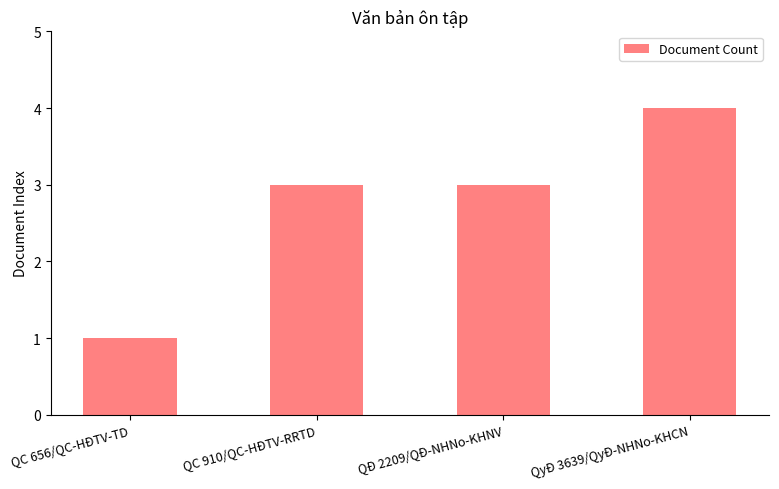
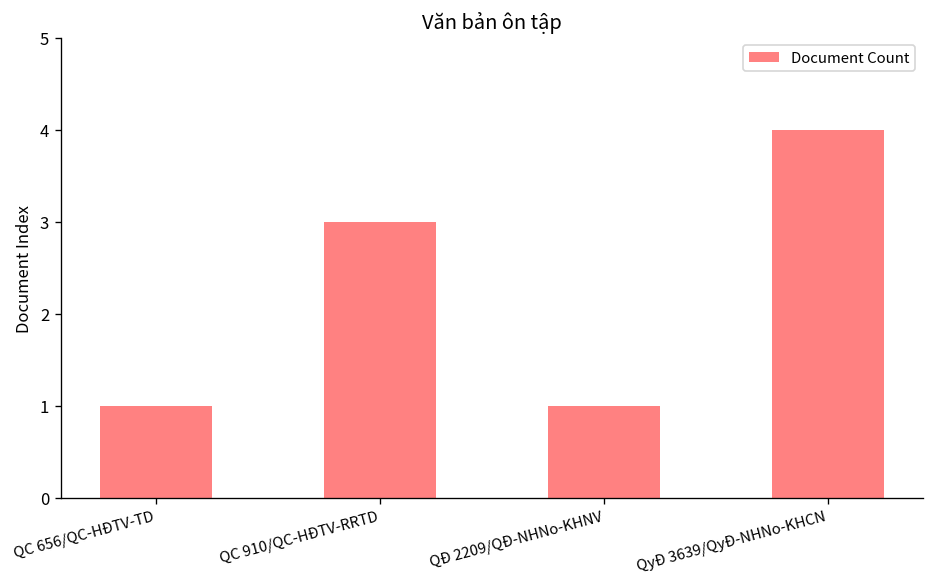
  {
    "QC 656/QC-HĐTV-TD": 1,
    "QC 910/QC-HĐTV-RRTD": 3,
-   "QĐ 2209/QĐ-NHNo-KHNV": 3,
+   "QĐ 2209/QĐ-NHNo-KHNV": 1,
    "QyĐ 3639/QyĐ-NHNo-KHCN": 4
  }
